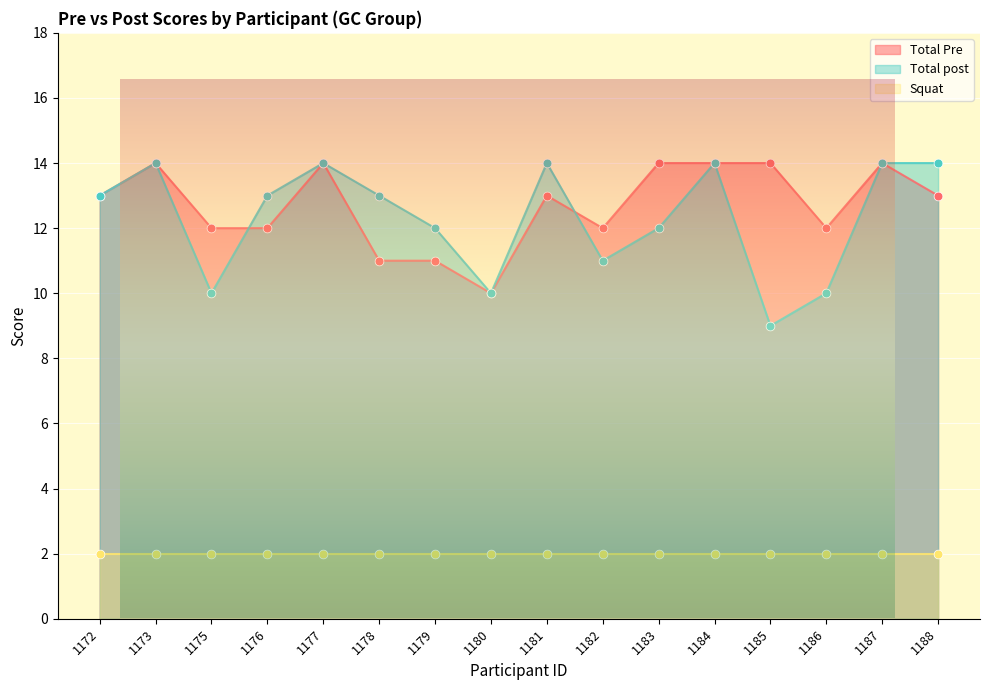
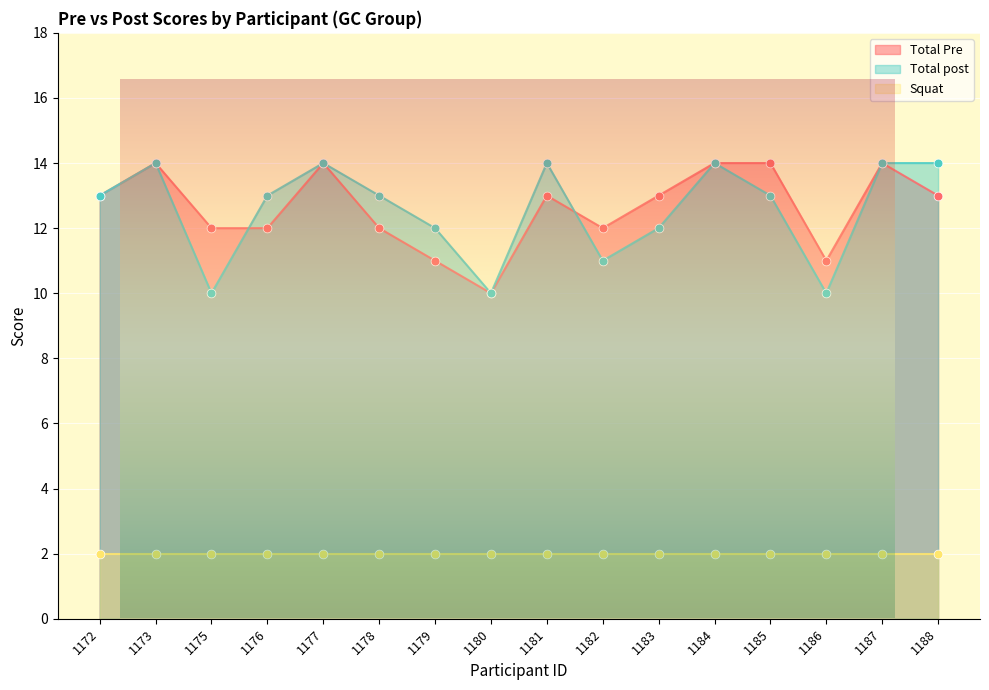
  {
    "Pre vs Post Scores by Participant (GC Group)": {
      "Total Pre": {
        "1175": 12,
        "1176": 12,
-       "1178": 11,
+       "1178": 12,
        "1179": 11,
        "1181": 13,
        "1182": 12,
-       "1183": 14,
+       "1183": 13,
        "1185": 14,
-       "1186": 12,
+       "1186": 11,
        "1188": 13
      },
      "Total post": {
        "1175": 10,
        "1176": 13,
        "1178": 13,
        "1179": 12,
        "1181": 14,
        "1182": 11,
        "1183": 12,
-       "1185": 9,
+       "1185": 13,
        "1186": 10,
        "1188": 14
      },
      "Squat": {
        "1172": 2,
        "1173": 2,
        "1175": 2,
        "1176": 2,
        "1177": 2,
        "1178": 2,
        "1179": 2,
        "1180": 2,
        "1181": 2,
        "1182": 2,
        "1183": 2,
        "1184": 2,
        "1185": 2,
        "1186": 2,
        "1187": 2,
        "1188": 2
      }
    }
  }
